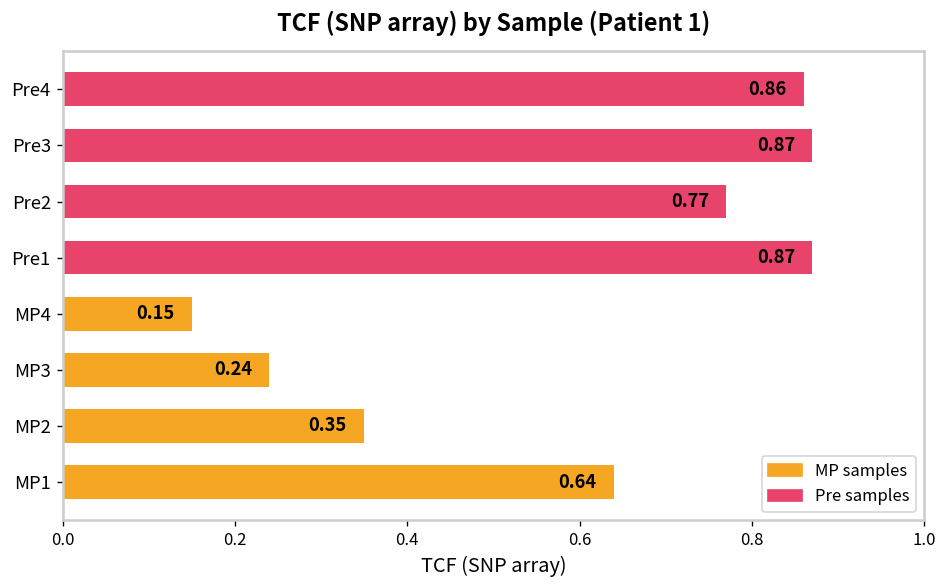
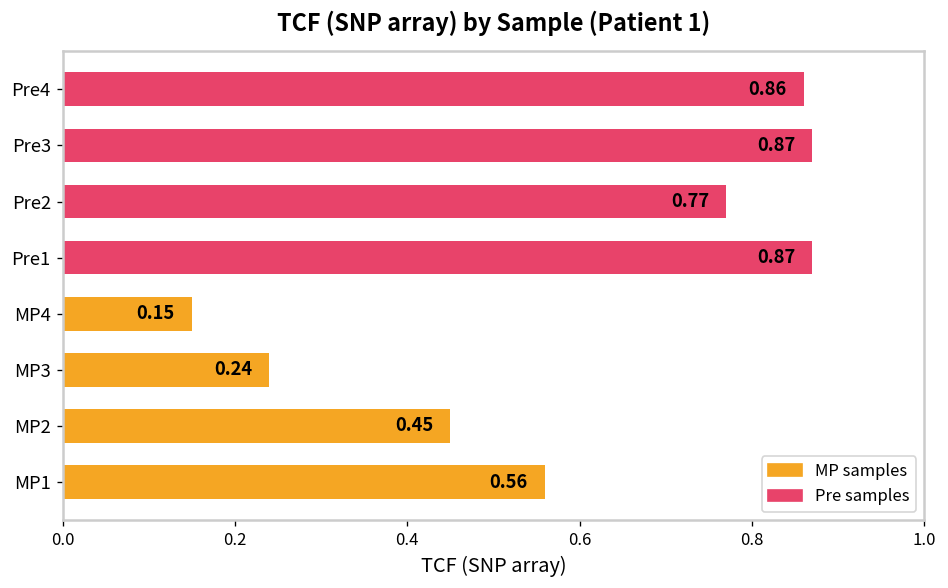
  {
    "Pre4": 0.86,
    "Pre3": 0.87,
    "Pre2": 0.77,
    "Pre1": 0.87,
    "MP4": 0.15,
    "MP3": 0.24,
-   "MP2": 0.35,
-   "MP1": 0.64
+   "MP2": 0.45,
+   "MP1": 0.56
  }
